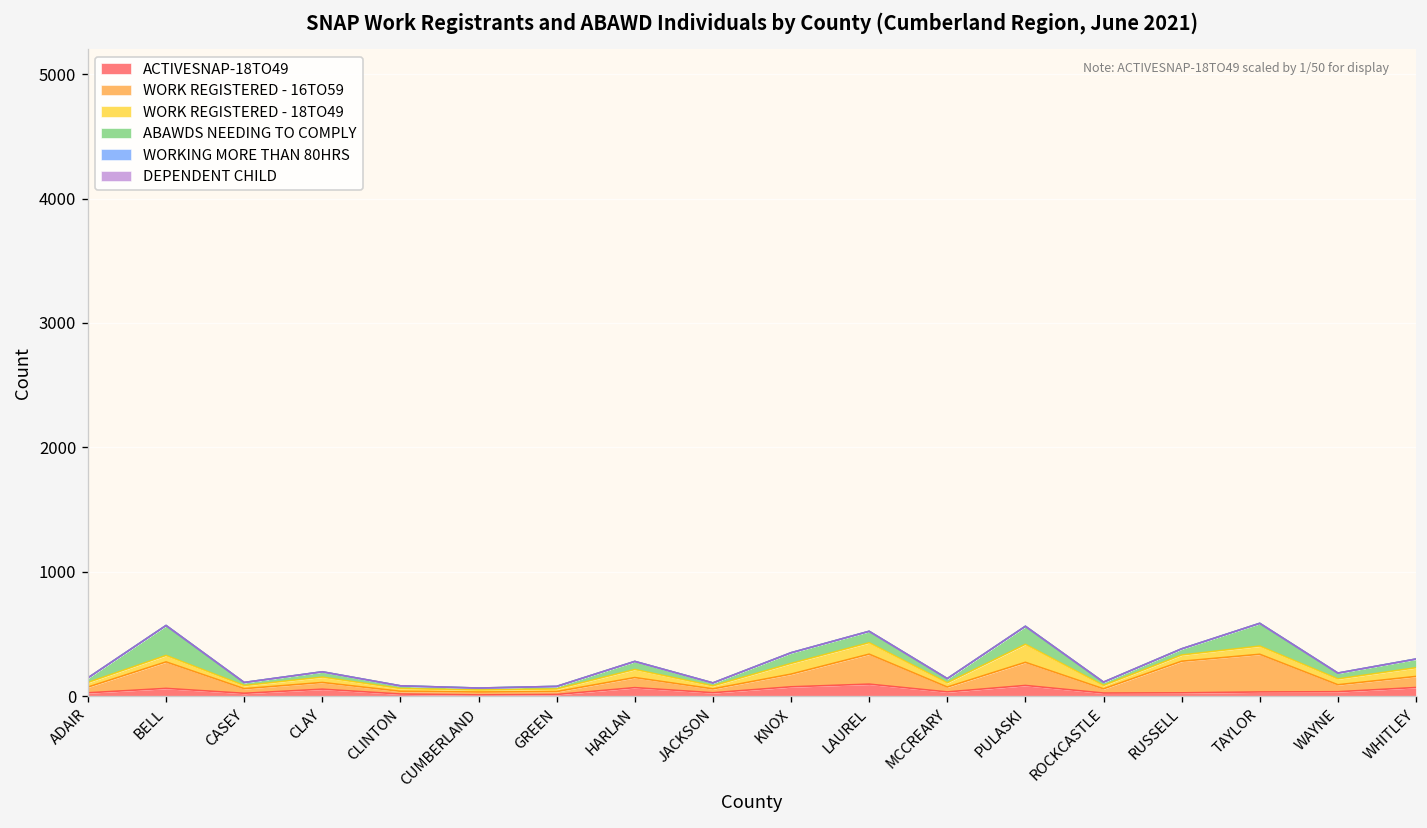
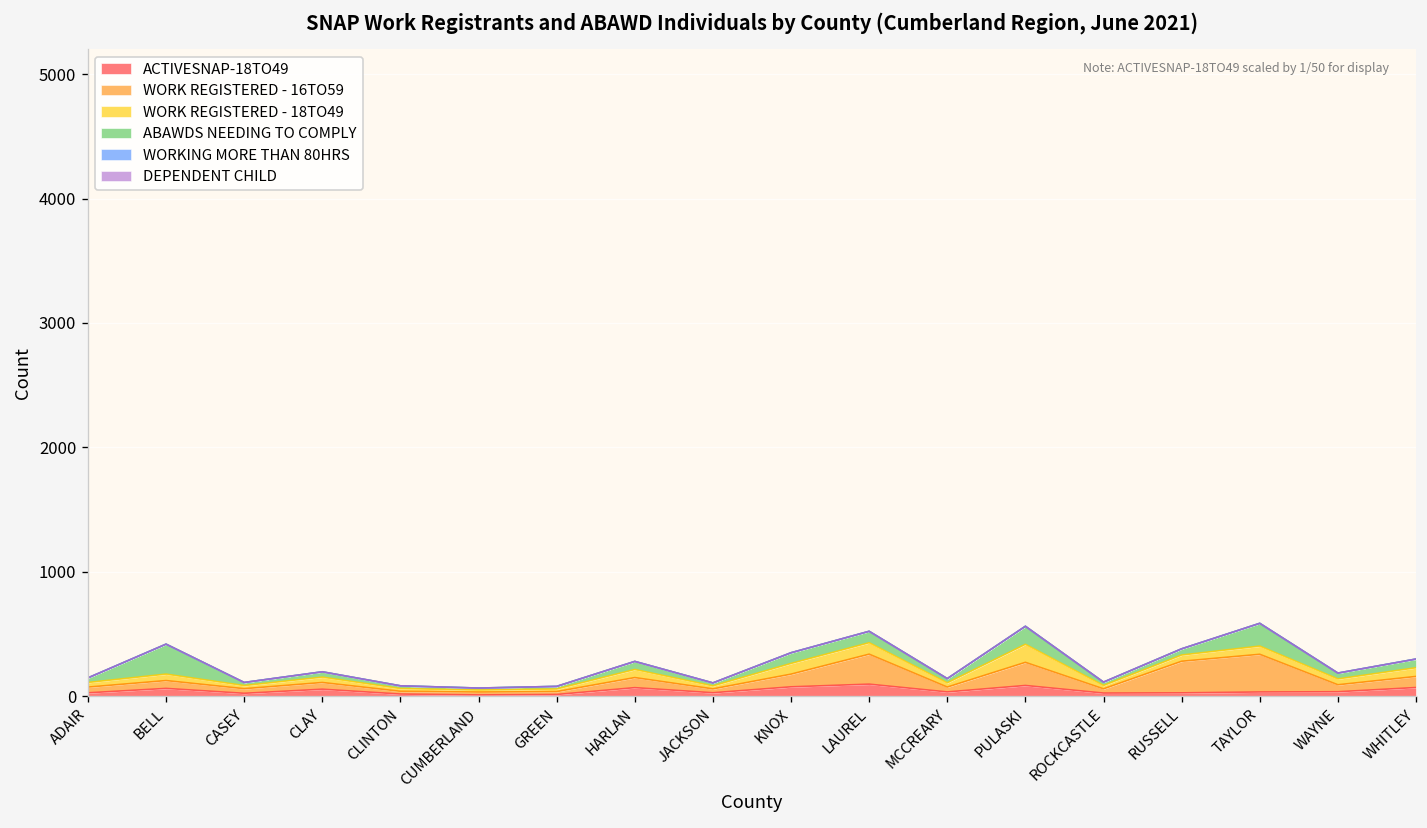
  {
    "ACTIVESNAP-18TO49": {
      "ADAIR": 30,
      "BELL": 60,
      "CASEY": 20,
      "CLAY": 50,
      "HARLAN": 70,
      "JACKSON": 30,
      "KNOX": 70,
      "LAUREL": 100,
      "MCCREARY": 30,
      "PULASKI": 80,
      "ROCKCASTLE": 20,
      "RUSSELL": 30,
      "TAYLOR": 30,
      "WAYNE": 30,
      "WHITLEY": 70
    },
    "WORK REGISTERED - 16TO59": {
      "ADAIR": 50,
-     "BELL": 210,
+     "BELL": 60,
      "CASEY": 40,
      "CLAY": 50,
      "HARLAN": 80,
      "KNOX": 100,
      "LAUREL": 240,
      "MCCREARY": 40,
      "PULASKI": 190,
      "ROCKCASTLE": 30,
      "RUSSELL": 250,
      "TAYLOR": 300,
      "WAYNE": 60,
      "WHITLEY": 90
    },
    "WORK REGISTERED - 18TO49": {
      "ADAIR": 40,
      "BELL": 50,
      "CASEY": 30,
      "CLAY": 40,
      "HARLAN": 70,
      "KNOX": 90,
      "LAUREL": 90,
      "MCCREARY": 30,
      "PULASKI": 150,
      "ROCKCASTLE": 30,
      "RUSSELL": 50,
      "TAYLOR": 70,
      "WAYNE": 50,
      "WHITLEY": 70
    }
  }
